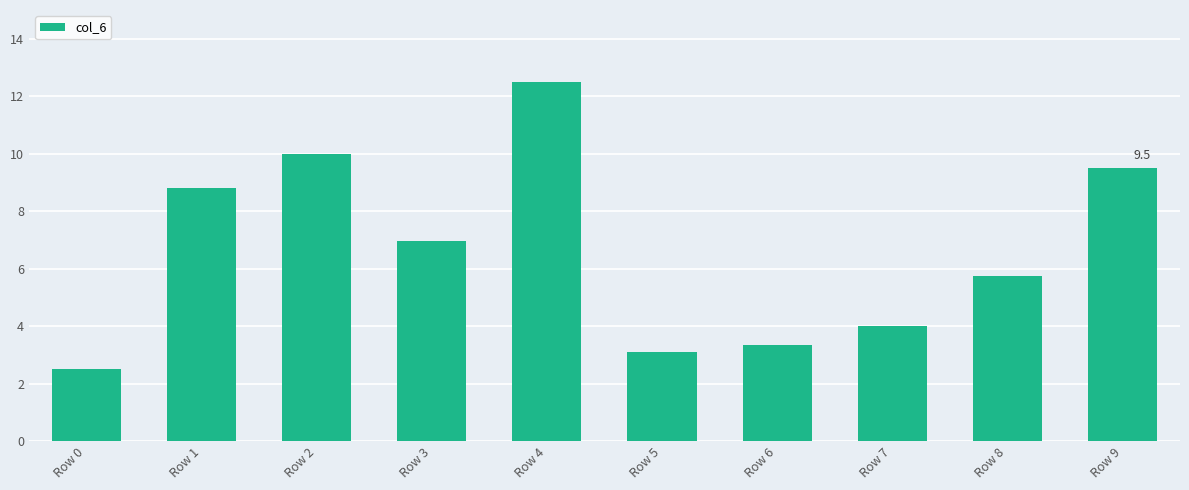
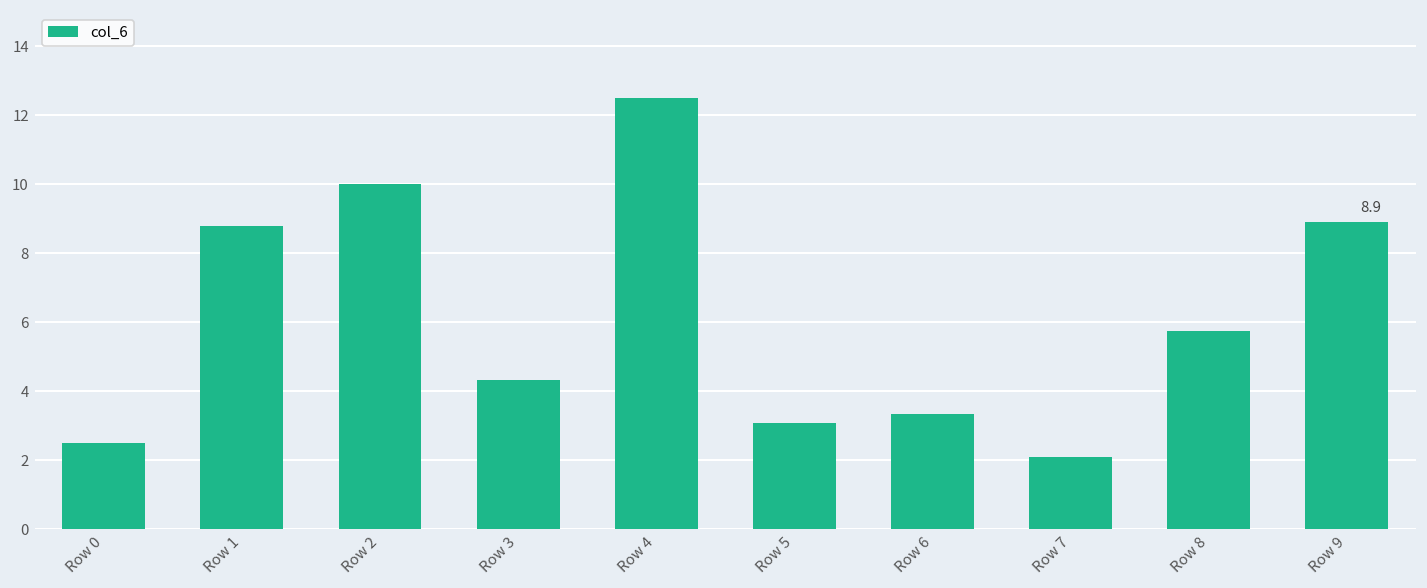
  {
-   "Row 3": 7.0,
-   "Row 7": 4.0,
-   "Row 9": 9.5
+   "Row 3": 4.3,
+   "Row 7": 2.1,
+   "Row 9": 8.9
  }
